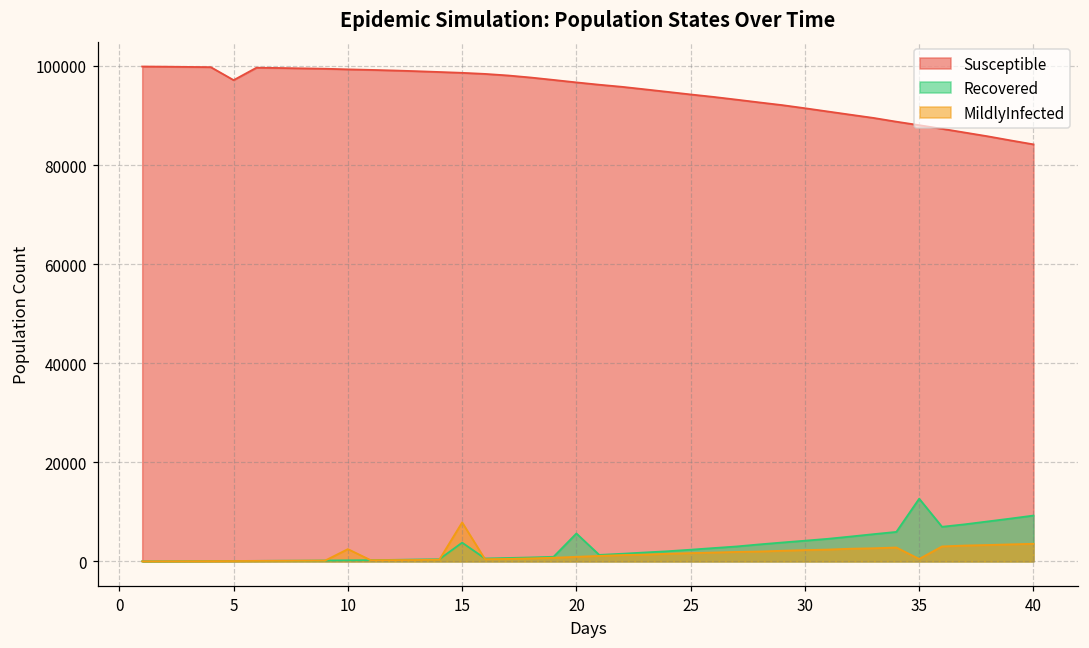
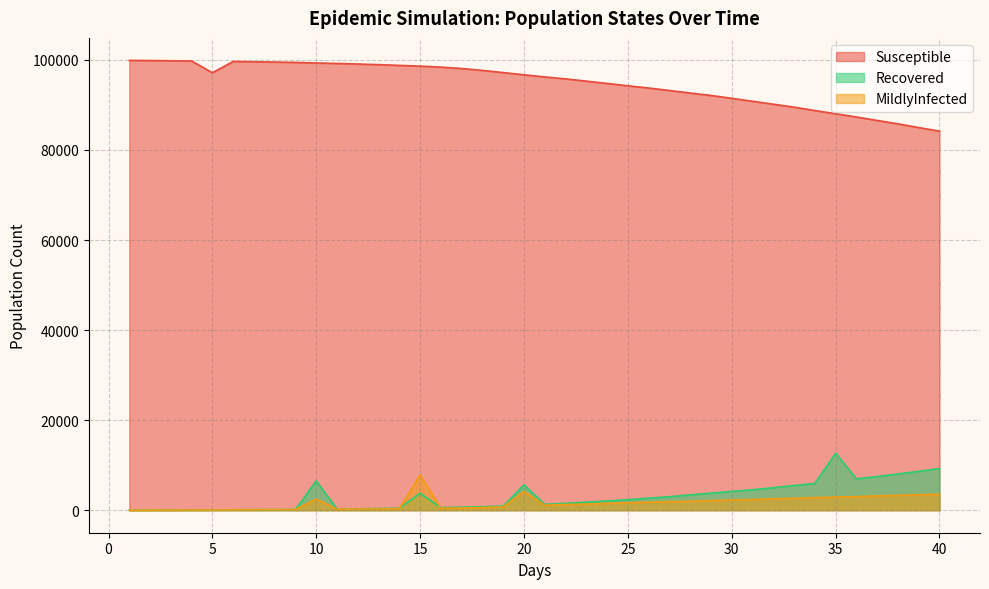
  {
    "Susceptible": {
      "5": 97000,
      "10": 99000,
      "15": 99000,
      "20": 97000,
      "25": 94000,
      "30": 91000,
      "35": 88000,
      "40": 84000
    },
    "Recovered": {
-     "10": 0,
+     "10": 7000,
      "15": 4000,
      "20": 6000,
      "25": 2000,
      "30": 4000,
      "35": 13000,
      "40": 9000
    },
    "MildlyInfected": {
      "10": 2000,
      "15": 8000,
-     "20": 1000,
+     "20": 4000,
      "25": 2000,
      "30": 2000,
-     "35": 0,
+     "35": 3000,
      "40": 4000
    }
  }
